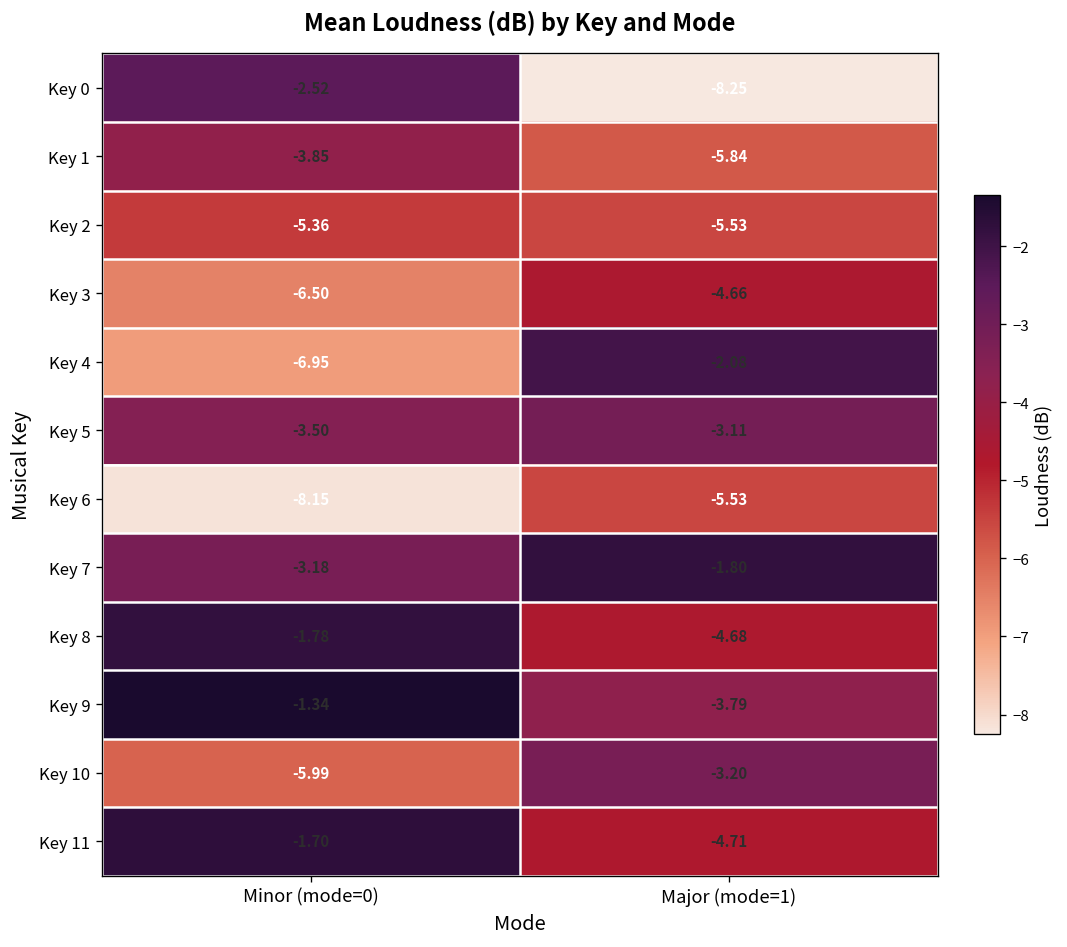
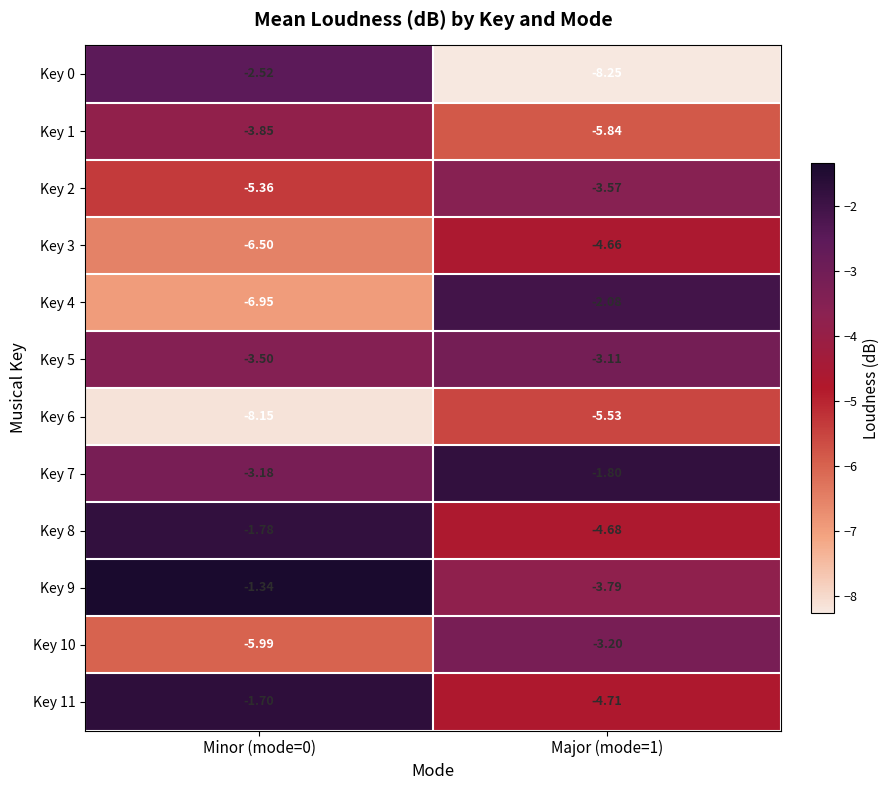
  {
    "Key 1": {
      "Minor (mode=0)": -3.85,
      "Major (mode=1)": -5.84
    },
    "Key 2": {
      "Minor (mode=0)": -5.36,
-     "Major (mode=1)": -5.53
+     "Major (mode=1)": -3.57
    },
    "Key 3": {
      "Minor (mode=0)": -6.50,
      "Major (mode=1)": -4.66
    },
    "Key 4": {
      "Minor (mode=0)": -6.95
    },
    "Key 5": {
      "Minor (mode=0)": -3.50,
      "Major (mode=1)": -3.11
    },
    "Key 6": {
      "Major (mode=1)": -5.53
    },
    "Key 7": {
      "Minor (mode=0)": -3.18
    },
    "Key 8": {
      "Major (mode=1)": -4.68
    },
    "Key 9": {
      "Major (mode=1)": -3.79
    },
    "Key 10": {
      "Minor (mode=0)": -5.99,
      "Major (mode=1)": -3.20
    },
    "Key 11": {
      "Major (mode=1)": -4.71
    }
  }
